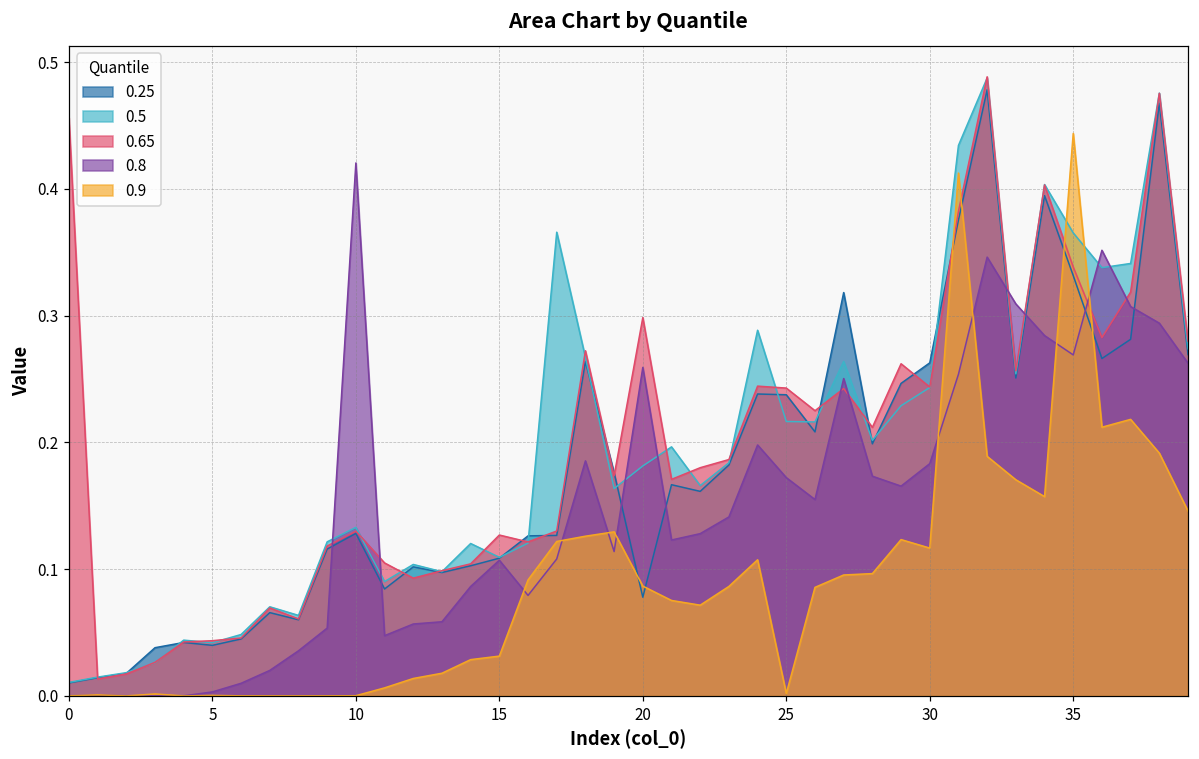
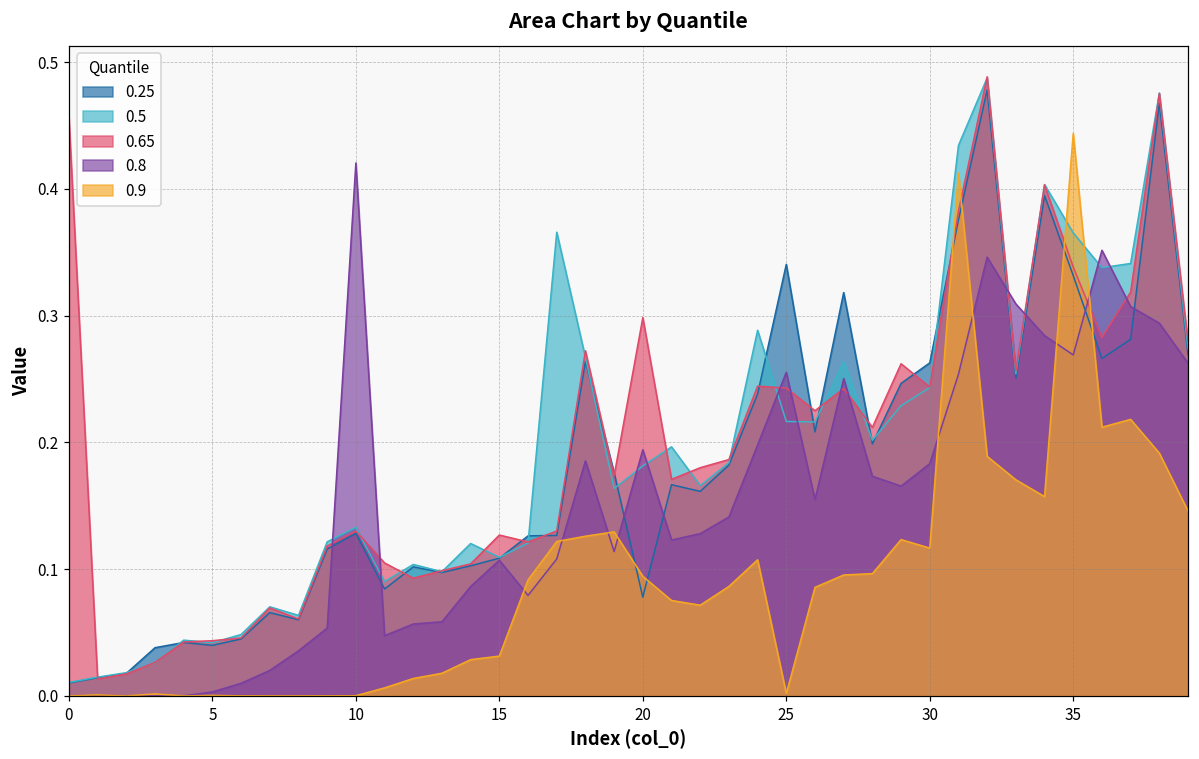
  {
    "0.25": {
      "20": 0.078,
-     "25": 0.238,
+     "25": 0.340,
      "30": 0.263,
      "35": 0.332
    },
    "0.5": {
      "10": 0.133,
      "20": 0.181,
      "25": 0.217,
      "35": 0.365
    },
    "0.65": {
      "0": 0.456,
      "15": 0.127,
      "20": 0.298,
      "25": 0.243,
      "35": 0.338
    },
    "0.8": {
      "5": 0.003,
      "10": 0.420,
-     "20": 0.259,
-     "25": 0.172,
+     "20": 0.194,
+     "25": 0.255,
      "30": 0.183,
      "35": 0.269
    },
    "0.9": {
      "5": 0.000,
      "10": 0.000,
      "15": 0.031,
-     "20": 0.087,
+     "20": 0.094,
      "25": 0.002,
      "30": 0.117,
      "35": 0.444
    }
  }
